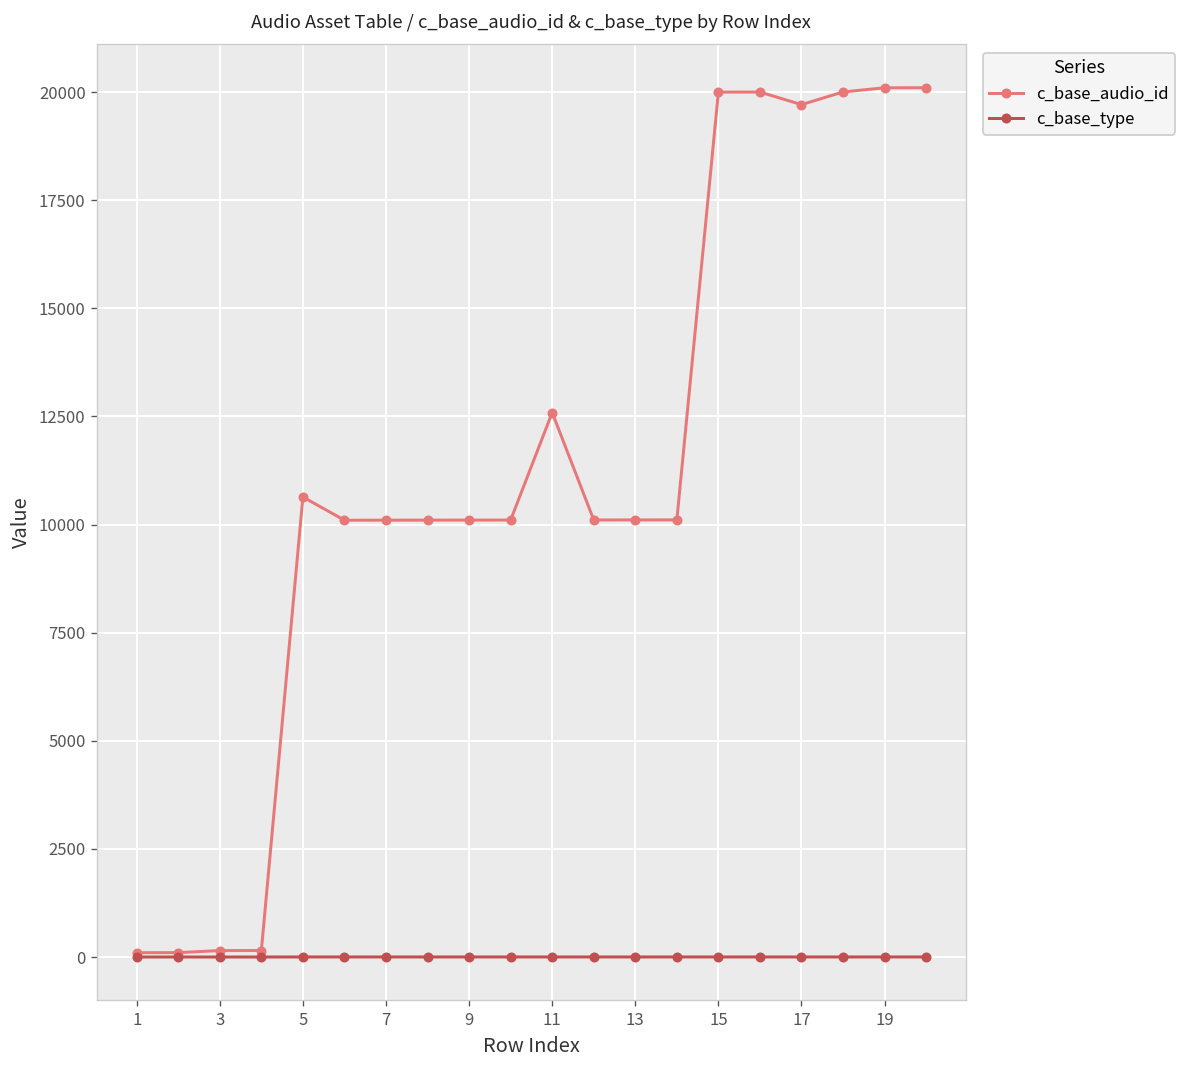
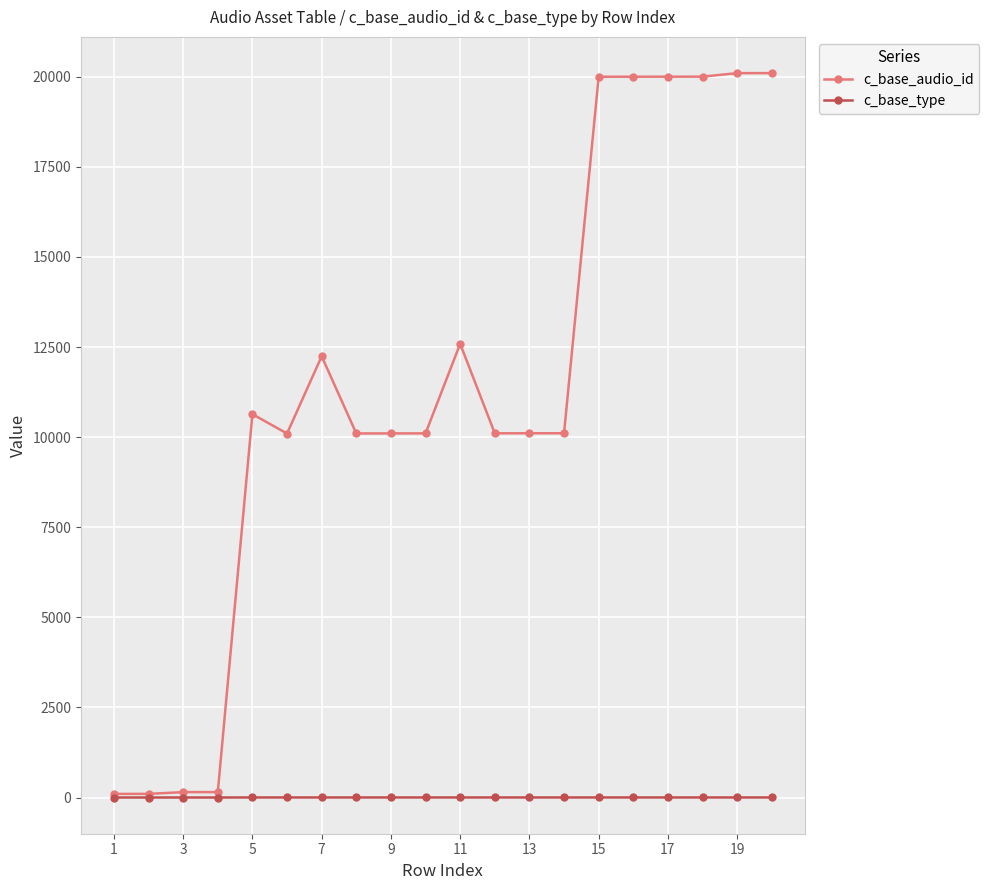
  {
    "c_base_audio_id": {
      "1": 100,
      "3": 200,
      "5": 10600,
-     "7": 10100,
+     "7": 12200,
      "9": 10100,
      "11": 12600,
      "13": 10100,
      "15": 20000,
-     "17": 19700,
+     "17": 20000,
      "19": 20100
    },
    "c_base_type": {
      "1": 0,
      "3": 0,
      "5": 0,
      "7": 0,
      "9": 0,
      "11": 0,
      "13": 0,
      "15": 0,
      "17": 0,
      "19": 0
    }
  }
